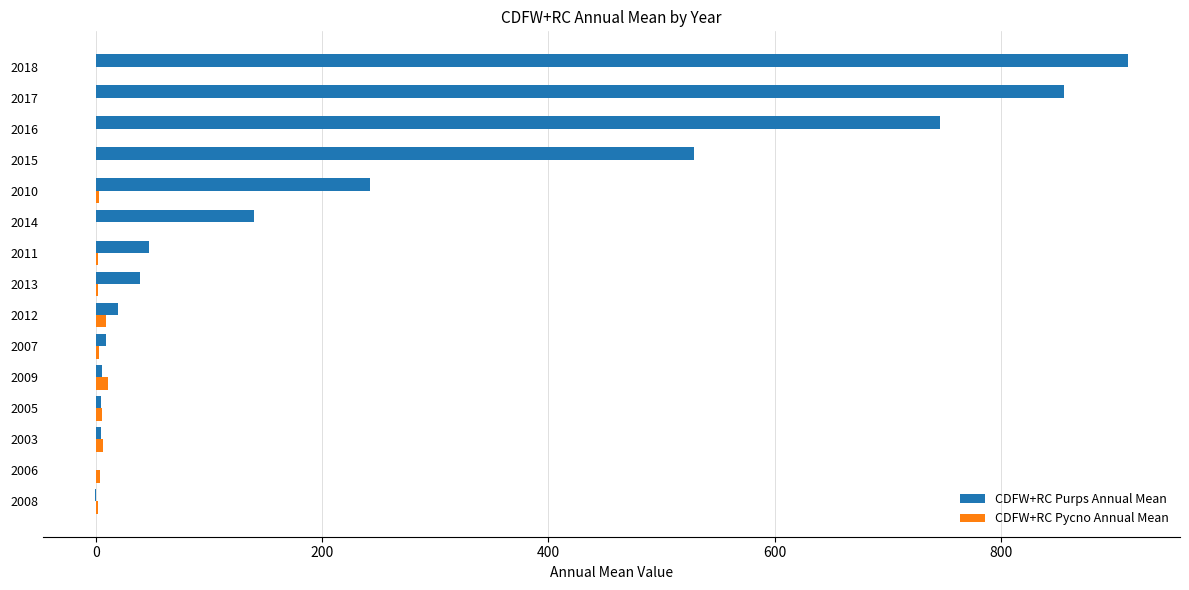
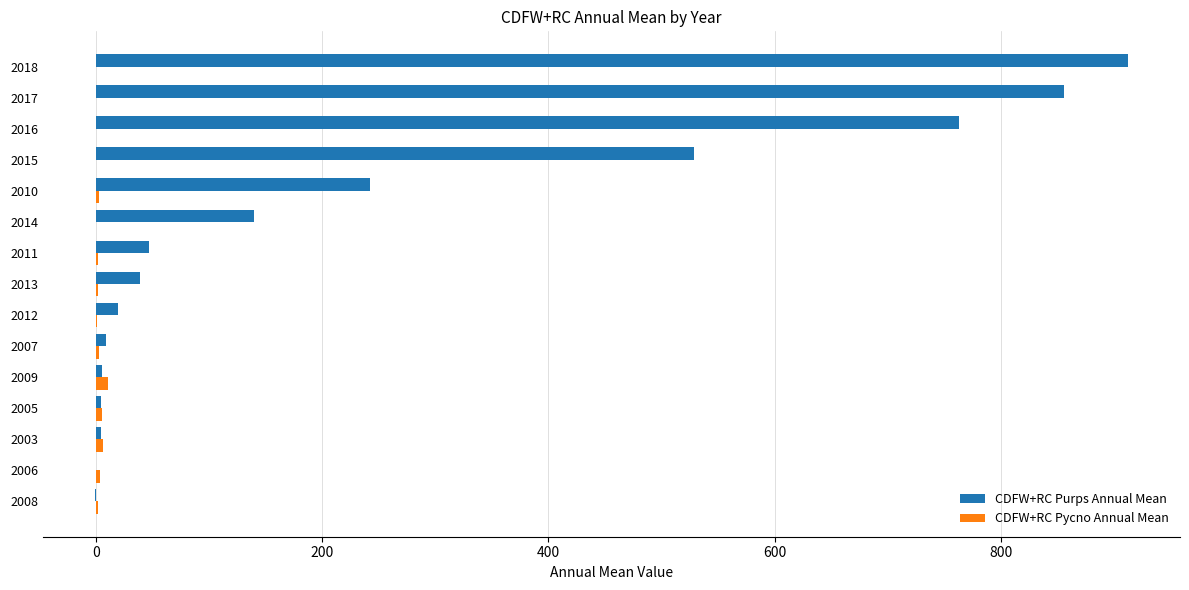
  {
    "CDFW+RC Purps Annual Mean": {
      "2018": 913,
      "2017": 856,
-     "2016": 746,
+     "2016": 763,
      "2015": 529,
      "2010": 243,
      "2014": 140,
      "2011": 46,
      "2013": 39,
      "2012": 19,
      "2007": 9,
      "2009": 5,
      "2005": 4,
      "2003": 4,
      "2006": 0
    },
    "CDFW+RC Pycno Annual Mean": {
      "2018": 0,
      "2016": 0,
      "2010": 2,
-     "2012": 9,
+     "2012": 1,
      "2007": 2,
      "2009": 11,
      "2005": 5,
      "2003": 7,
      "2006": 4
    }
  }
